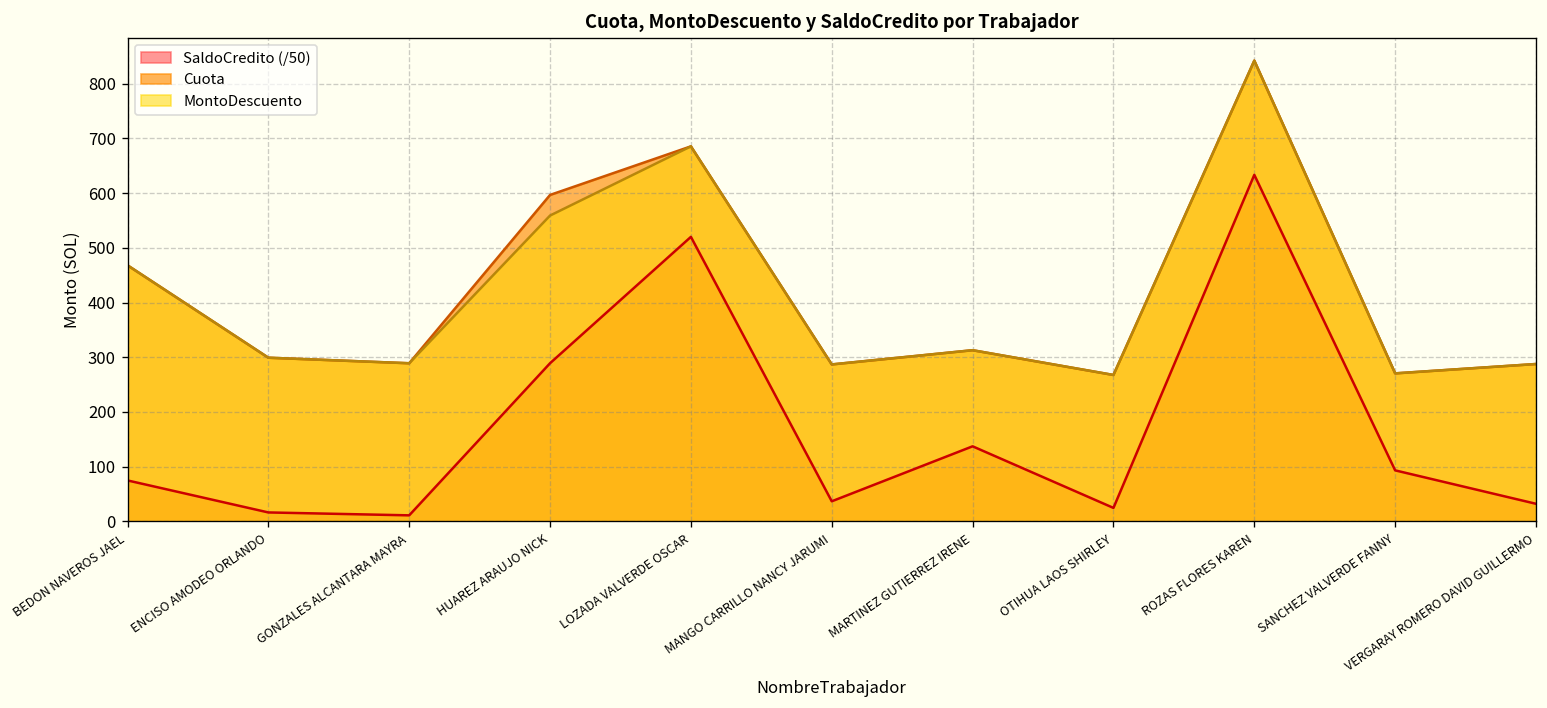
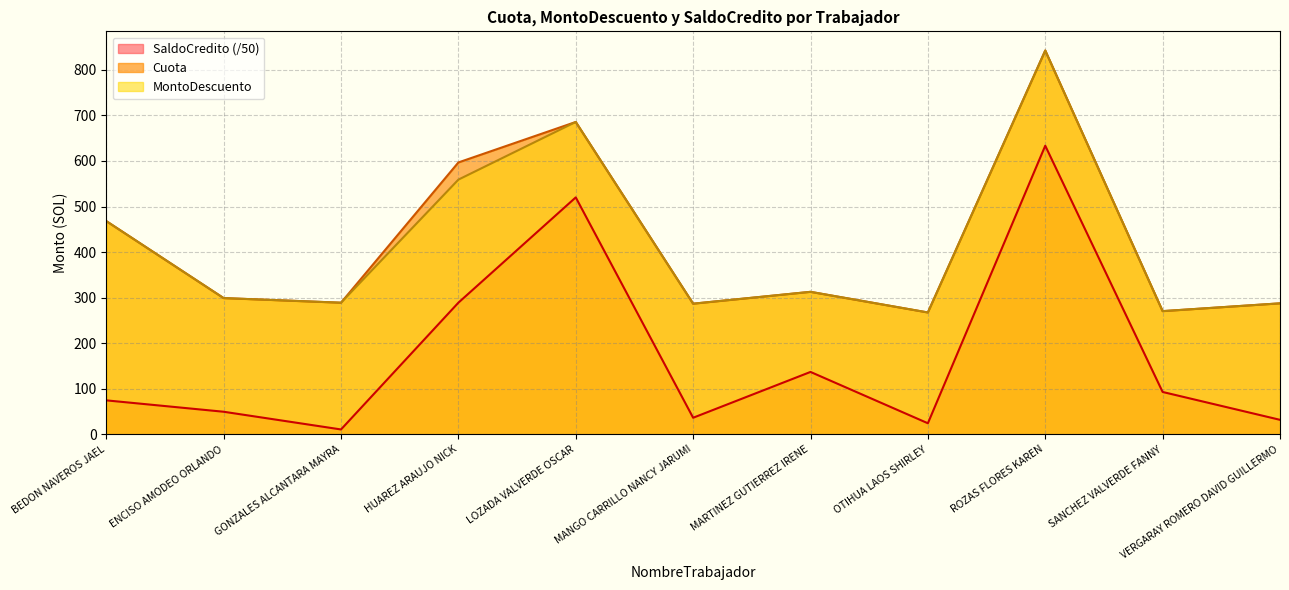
  {
    "SaldoCredito (/50)": {
      "BEDON NAVEROS JAEL": 70,
-     "ENCISO AMODEO ORLANDO": 20,
+     "ENCISO AMODEO ORLANDO": 50,
      "GONZALES ALCANTARA MAYRA": 10,
      "HUAREZ ARAUJO NICK": 290,
      "LOZADA VALVERDE OSCAR": 520,
      "MANGO CARRILLO NANCY JARUMI": 40,
      "MARTINEZ GUTIERREZ IRENE": 140,
      "OTIHUA LAOS SHIRLEY": 20,
      "ROZAS FLORES KAREN": 630,
      "SANCHEZ VALVERDE FANNY": 90,
      "VERGARAY ROMERO DAVID GUILLERMO": 30
    },
    "Cuota": {
      "HUAREZ ARAUJO NICK": 600
    },
    "MontoDescuento": {
      "HUAREZ ARAUJO NICK": 560
    }
  }
